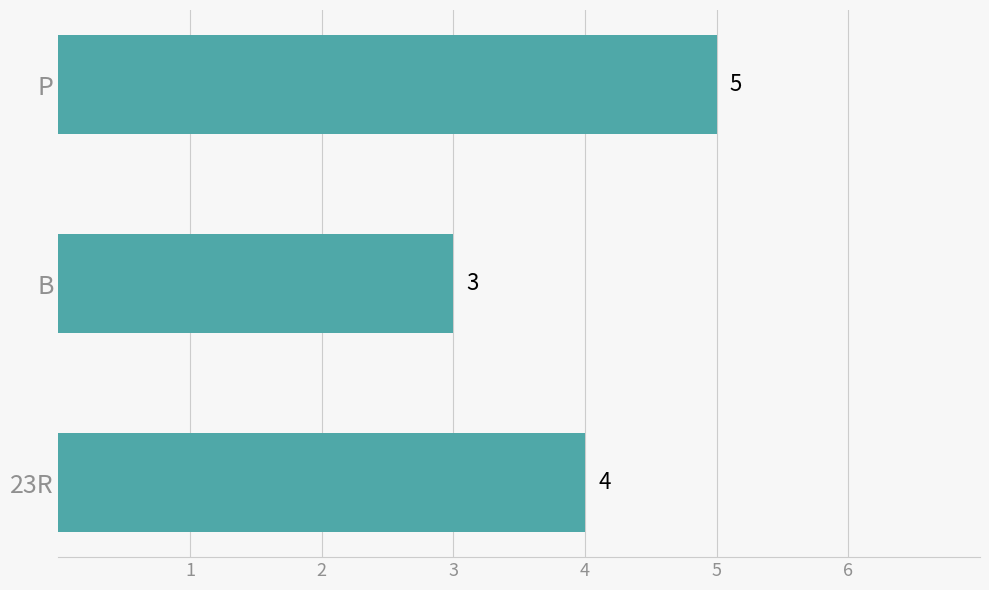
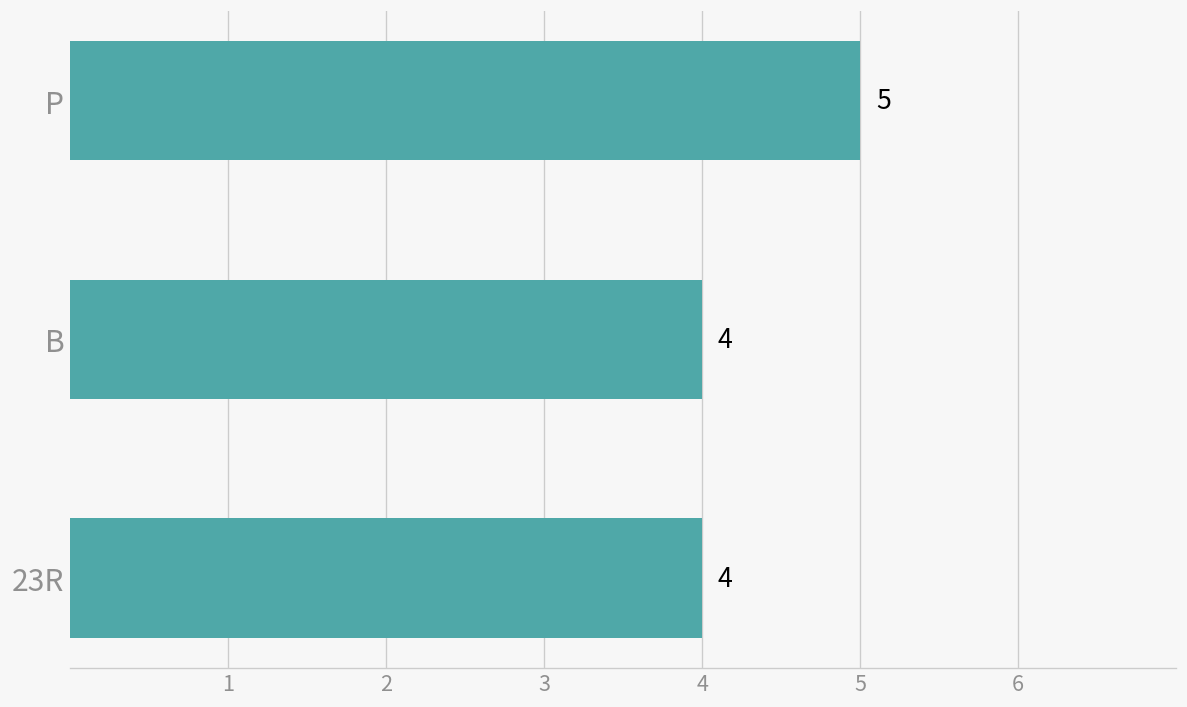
  {
    "P": 5,
-   "B": 3,
+   "B": 4,
    "23R": 4
  }
